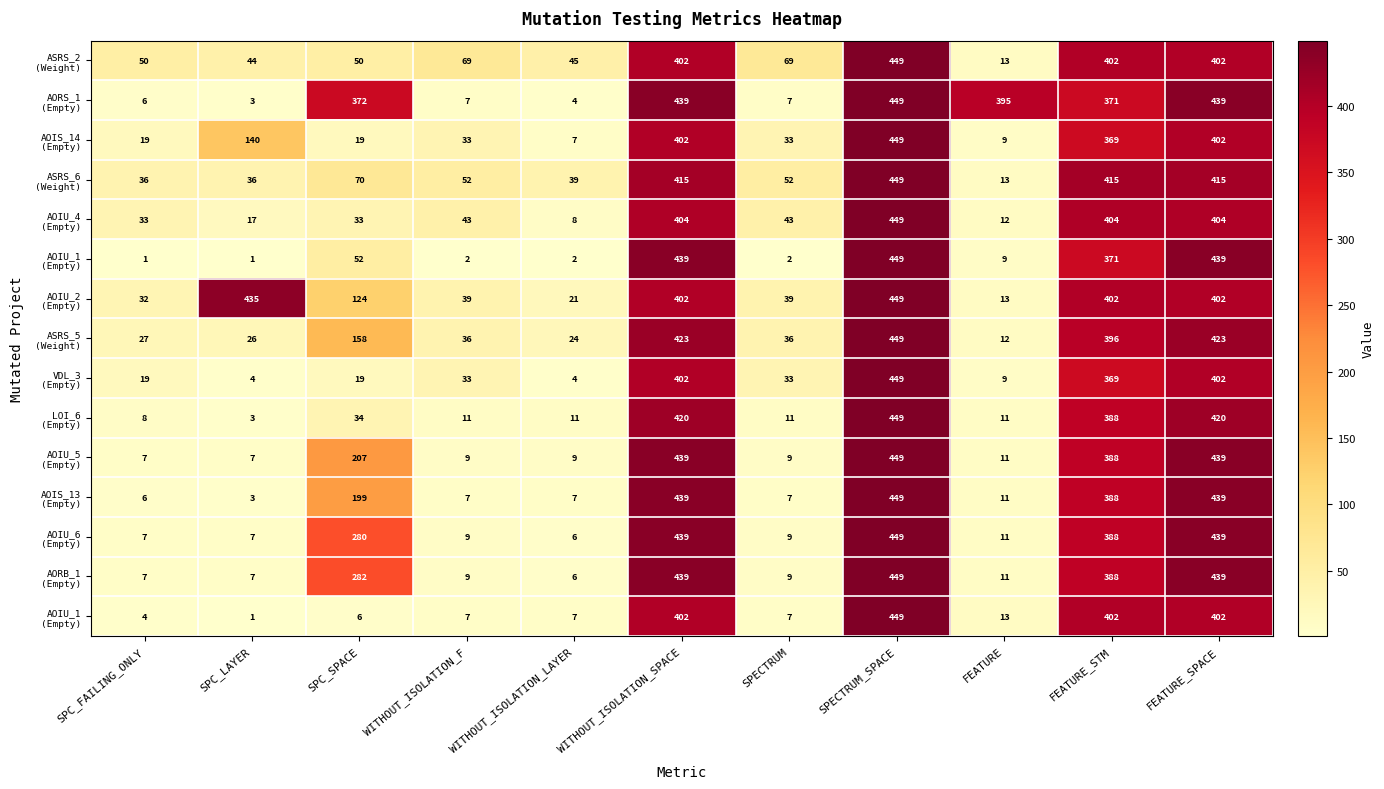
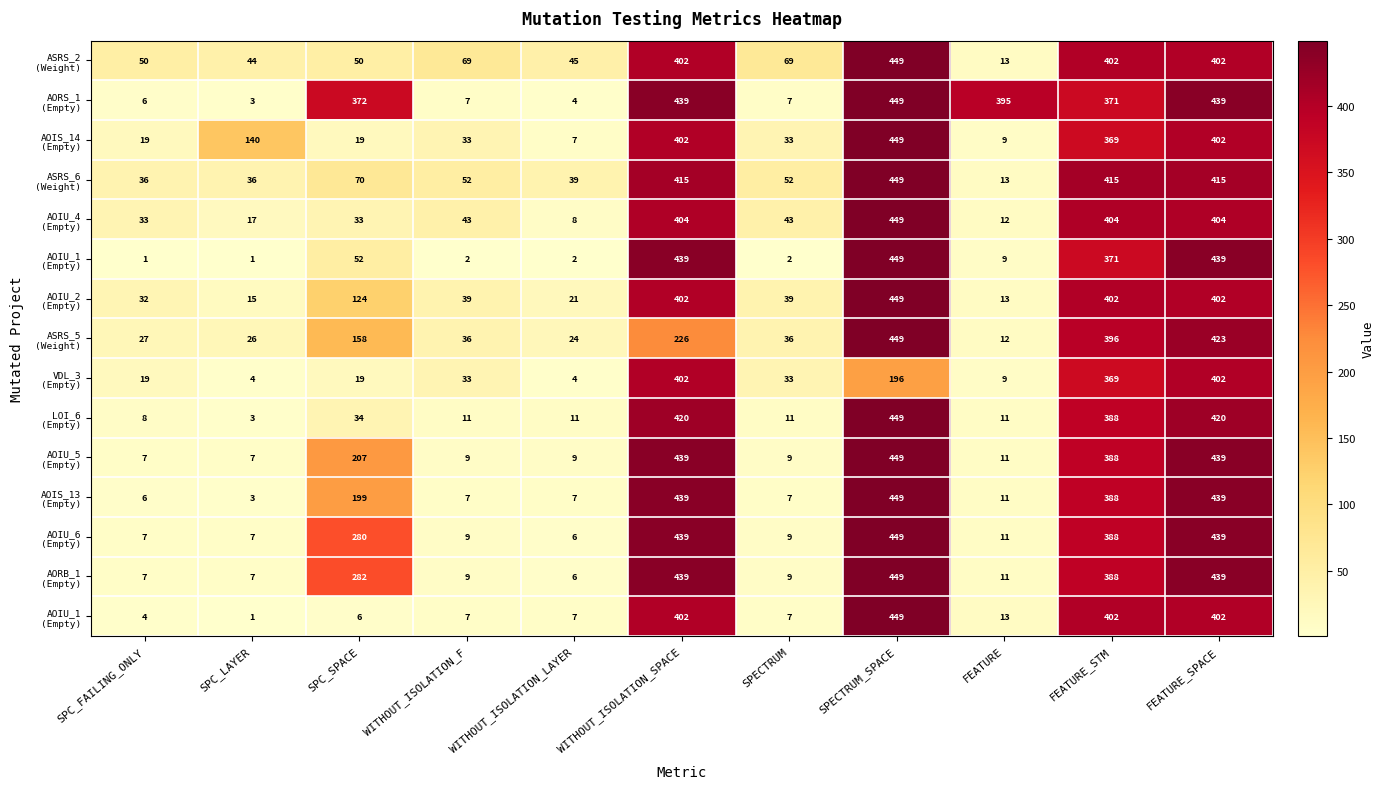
  {
    "ASRS_2 (Weight)": {
      "SPC_FAILING_ONLY": 50,
      "SPC_LAYER": 44,
      "SPC_SPACE": 50,
      "WITHOUT_ISOLATION_F": 69,
      "WITHOUT_ISOLATION_LAYER": 45,
      "WITHOUT_ISOLATION_SPACE": 402,
      "SPECTRUM": 69,
      "SPECTRUM_SPACE": 449,
      "FEATURE": 13,
      "FEATURE_STM": 402,
      "FEATURE_SPACE": 402
    },
    "AORS_1 (Empty)": {
      "SPC_FAILING_ONLY": 6,
      "SPC_LAYER": 3,
      "SPC_SPACE": 372,
      "WITHOUT_ISOLATION_F": 7,
      "WITHOUT_ISOLATION_LAYER": 4,
      "WITHOUT_ISOLATION_SPACE": 439,
      "SPECTRUM": 7,
      "SPECTRUM_SPACE": 449,
      "FEATURE": 395,
      "FEATURE_STM": 371,
      "FEATURE_SPACE": 439
    },
    "AOIS_14 (Empty)": {
      "SPC_FAILING_ONLY": 19,
      "SPC_LAYER": 140,
      "SPC_SPACE": 19,
      "WITHOUT_ISOLATION_F": 33,
      "WITHOUT_ISOLATION_LAYER": 7,
      "WITHOUT_ISOLATION_SPACE": 402,
      "SPECTRUM": 33,
      "SPECTRUM_SPACE": 449,
      "FEATURE": 9,
      "FEATURE_STM": 369,
      "FEATURE_SPACE": 402
    },
    "ASRS_6 (Weight)": {
      "SPC_FAILING_ONLY": 36,
      "SPC_LAYER": 36,
      "SPC_SPACE": 70,
      "WITHOUT_ISOLATION_F": 52,
      "WITHOUT_ISOLATION_LAYER": 39,
      "WITHOUT_ISOLATION_SPACE": 415,
      "SPECTRUM": 52,
      "SPECTRUM_SPACE": 449,
      "FEATURE": 13,
      "FEATURE_STM": 415,
      "FEATURE_SPACE": 415
    },
    "AOIU_4 (Empty)": {
      "SPC_FAILING_ONLY": 33,
      "SPC_LAYER": 17,
      "SPC_SPACE": 33,
      "WITHOUT_ISOLATION_F": 43,
      "WITHOUT_ISOLATION_LAYER": 8,
      "WITHOUT_ISOLATION_SPACE": 404,
      "SPECTRUM": 43,
      "SPECTRUM_SPACE": 449,
      "FEATURE": 12,
      "FEATURE_STM": 404,
      "FEATURE_SPACE": 404
    },
    "AOIU_2 (Empty)": {
      "SPC_FAILING_ONLY": 32,
-     "SPC_LAYER": 435,
+     "SPC_LAYER": 15,
      "SPC_SPACE": 124,
      "WITHOUT_ISOLATION_F": 39,
      "WITHOUT_ISOLATION_LAYER": 21,
      "WITHOUT_ISOLATION_SPACE": 402,
      "SPECTRUM": 39,
      "SPECTRUM_SPACE": 449,
      "FEATURE": 13,
      "FEATURE_STM": 402,
      "FEATURE_SPACE": 402
    },
    "ASRS_5 (Weight)": {
      "SPC_FAILING_ONLY": 27,
      "SPC_LAYER": 26,
      "SPC_SPACE": 158,
      "WITHOUT_ISOLATION_F": 36,
      "WITHOUT_ISOLATION_LAYER": 24,
-     "WITHOUT_ISOLATION_SPACE": 423,
+     "WITHOUT_ISOLATION_SPACE": 226,
      "SPECTRUM": 36,
      "SPECTRUM_SPACE": 449,
      "FEATURE": 12,
      "FEATURE_STM": 396,
      "FEATURE_SPACE": 423
    },
    "VDL_3 (Empty)": {
      "SPC_FAILING_ONLY": 19,
      "SPC_LAYER": 4,
      "SPC_SPACE": 19,
      "WITHOUT_ISOLATION_F": 33,
      "WITHOUT_ISOLATION_LAYER": 4,
      "WITHOUT_ISOLATION_SPACE": 402,
      "SPECTRUM": 33,
-     "SPECTRUM_SPACE": 449,
+     "SPECTRUM_SPACE": 196,
      "FEATURE": 9,
      "FEATURE_STM": 369,
      "FEATURE_SPACE": 402
    },
    "LOI_6 (Empty)": {
      "SPC_FAILING_ONLY": 8,
      "SPC_LAYER": 3,
      "SPC_SPACE": 34,
      "WITHOUT_ISOLATION_F": 11,
      "WITHOUT_ISOLATION_LAYER": 11,
      "WITHOUT_ISOLATION_SPACE": 420,
      "SPECTRUM": 11,
      "SPECTRUM_SPACE": 449,
      "FEATURE": 11,
      "FEATURE_STM": 388,
      "FEATURE_SPACE": 420
    },
    "AOIU_5 (Empty)": {
      "SPC_FAILING_ONLY": 7,
      "SPC_LAYER": 7,
      "SPC_SPACE": 207,
      "WITHOUT_ISOLATION_F": 9,
      "WITHOUT_ISOLATION_LAYER": 9,
      "WITHOUT_ISOLATION_SPACE": 439,
      "SPECTRUM": 9,
      "SPECTRUM_SPACE": 449,
      "FEATURE": 11,
      "FEATURE_STM": 388,
      "FEATURE_SPACE": 439
    },
    "AOIS_13 (Empty)": {
      "SPC_FAILING_ONLY": 6,
      "SPC_LAYER": 3,
      "SPC_SPACE": 199,
      "WITHOUT_ISOLATION_F": 7,
      "WITHOUT_ISOLATION_LAYER": 7,
      "WITHOUT_ISOLATION_SPACE": 439,
      "SPECTRUM": 7,
      "SPECTRUM_SPACE": 449,
      "FEATURE": 11,
      "FEATURE_STM": 388,
      "FEATURE_SPACE": 439
    },
    "AOIU_6 (Empty)": {
      "SPC_FAILING_ONLY": 7,
      "SPC_LAYER": 7,
      "SPC_SPACE": 280,
      "WITHOUT_ISOLATION_F": 9,
      "WITHOUT_ISOLATION_LAYER": 6,
      "WITHOUT_ISOLATION_SPACE": 439,
      "SPECTRUM": 9,
      "SPECTRUM_SPACE": 449,
      "FEATURE": 11,
      "FEATURE_STM": 388,
      "FEATURE_SPACE": 439
    },
    "AORB_1 (Empty)": {
      "SPC_FAILING_ONLY": 7,
      "SPC_LAYER": 7,
      "SPC_SPACE": 282,
      "WITHOUT_ISOLATION_F": 9,
      "WITHOUT_ISOLATION_LAYER": 6,
      "WITHOUT_ISOLATION_SPACE": 439,
      "SPECTRUM": 9,
      "SPECTRUM_SPACE": 449,
      "FEATURE": 11,
      "FEATURE_STM": 388,
      "FEATURE_SPACE": 439
    }
  }
